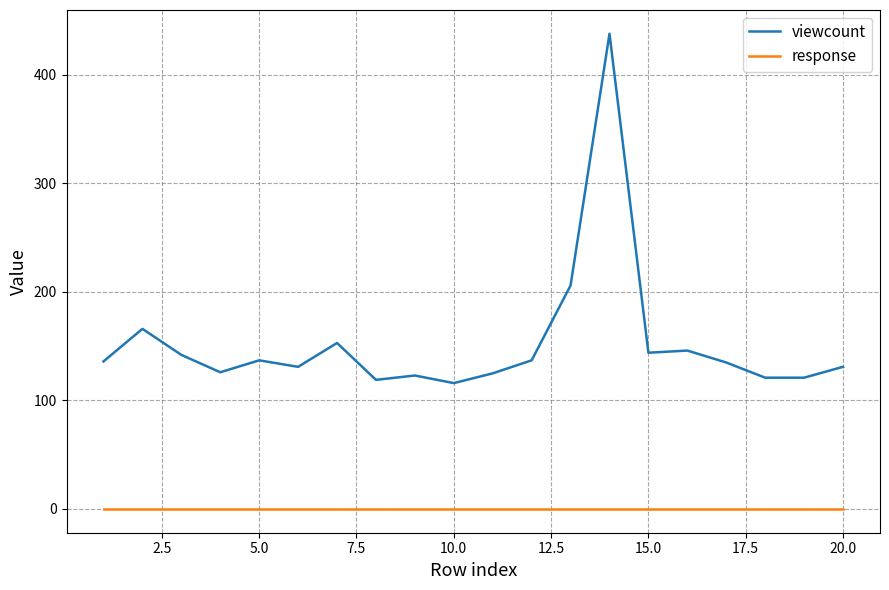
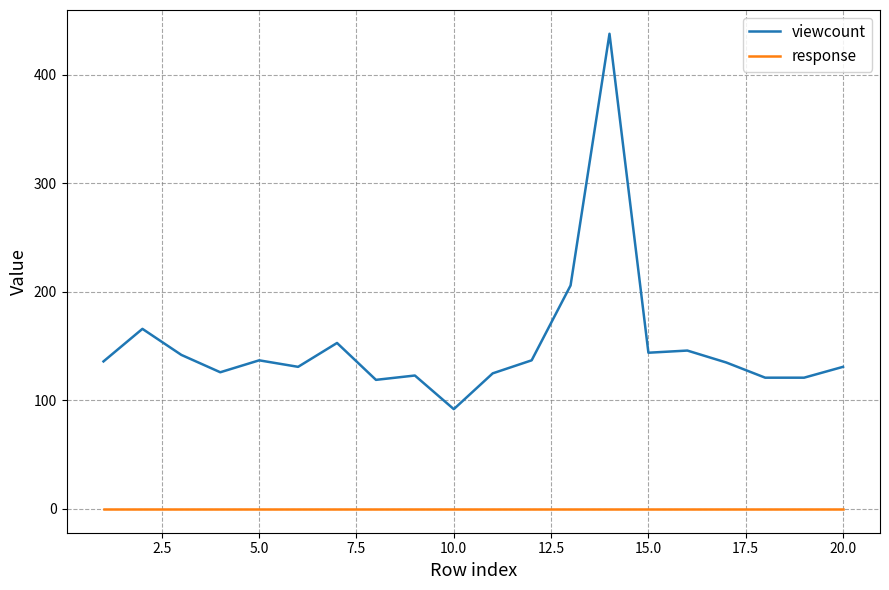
  {
    "viewcount": {
      "5.0": 137,
-     "10.0": 116,
+     "10.0": 92,
      "15.0": 144,
      "20.0": 131
    },
    "response": {
      "5.0": 0,
      "10.0": 0,
      "15.0": 0,
      "20.0": 0
    }
  }
